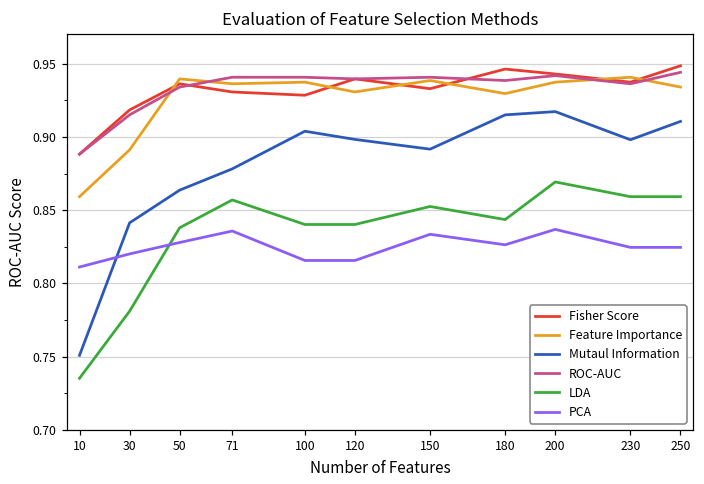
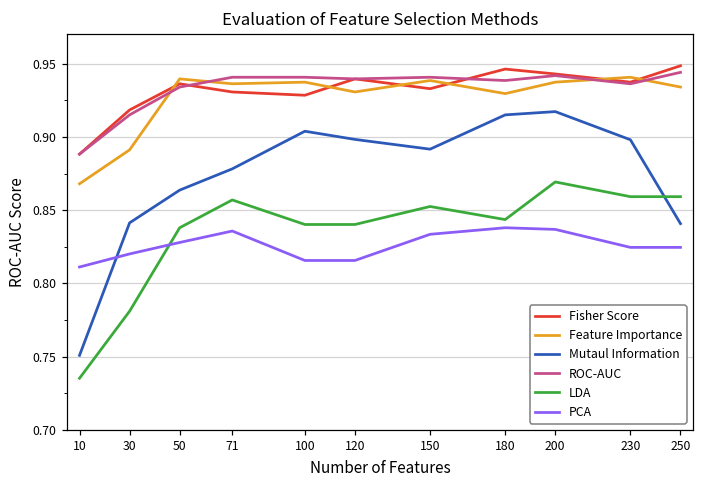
  {
    "Fisher Score": {
      "30": 0.918,
      "50": 0.936,
      "71": 0.931,
      "100": 0.928,
      "150": 0.933,
      "180": 0.946,
      "250": 0.949
    },
    "Feature Importance": {
-     "10": 0.859,
+     "10": 0.868,
      "30": 0.891,
      "50": 0.940,
      "71": 0.936,
      "100": 0.937,
      "120": 0.931,
      "150": 0.939,
      "180": 0.930,
      "200": 0.937,
      "230": 0.941,
      "250": 0.934
    },
    "Mutaul Information": {
      "10": 0.751,
      "30": 0.841,
      "50": 0.864,
      "71": 0.878,
      "100": 0.904,
      "120": 0.898,
      "150": 0.892,
      "180": 0.915,
      "200": 0.917,
      "230": 0.898,
-     "250": 0.911
+     "250": 0.841
    },
    "ROC-AUC": {
      "30": 0.915,
      "50": 0.934,
      "71": 0.941,
      "100": 0.941,
      "150": 0.941,
      "180": 0.939,
      "250": 0.944
    },
    "LDA": {
      "10": 0.735,
      "30": 0.781,
      "50": 0.838,
      "71": 0.857,
      "100": 0.840,
      "120": 0.840,
      "150": 0.853,
      "180": 0.844,
      "200": 0.869,
      "230": 0.859,
      "250": 0.859
    },
    "PCA": {
      "10": 0.811,
      "30": 0.820,
      "50": 0.828,
      "71": 0.836,
      "100": 0.816,
      "120": 0.816,
      "150": 0.834,
-     "180": 0.826,
+     "180": 0.838,
      "200": 0.837,
      "230": 0.825,
      "250": 0.825
    }
  }
